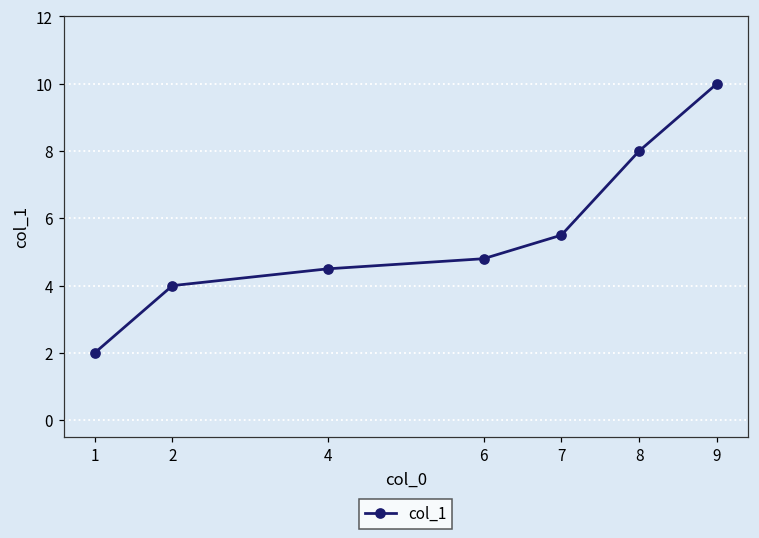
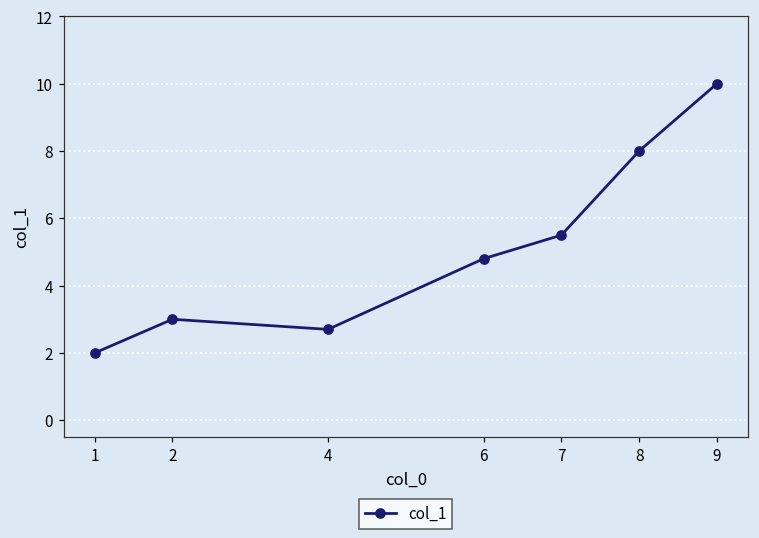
  {
    "1": 2.0,
-   "2": 4,
-   "4": 4.5,
+   "2": 3,
+   "4": 2.7,
    "6": 4.8,
    "7": 5.5,
    "8": 8.0,
    "9": 10.0
  }
